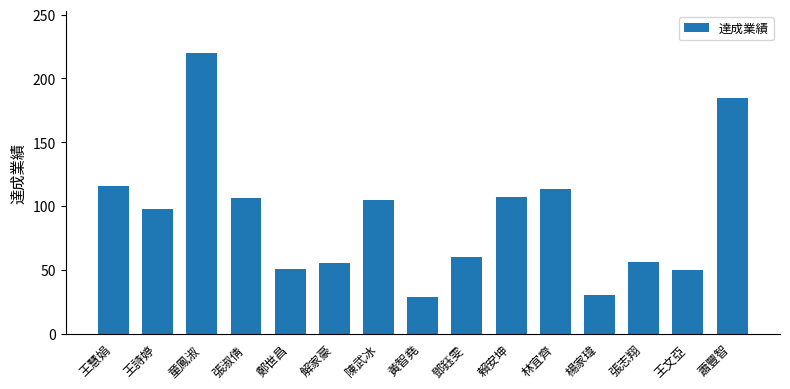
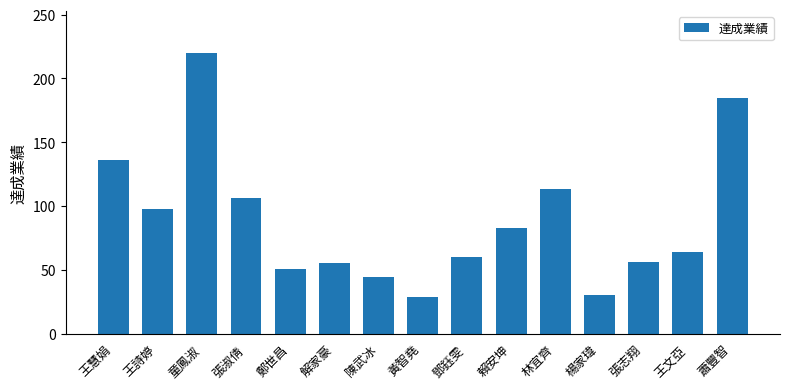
  {
-   "王慧娟": 116,
+   "王慧娟": 136,
    "王詩婷": 98,
    "童鳳淑": 220,
    "張淑倩": 106,
    "鄭世昌": 51,
    "解家豪": 55,
-   "陳武冰": 105,
+   "陳武冰": 44,
    "黃智堯": 29,
    "鄧鈺雯": 60,
-   "賴安坤": 107,
+   "賴安坤": 83,
    "林宜齊": 113,
    "楊家瑋": 30,
    "張志翔": 56,
-   "王文亞": 50,
+   "王文亞": 64,
    "蕭豐智": 185
  }
